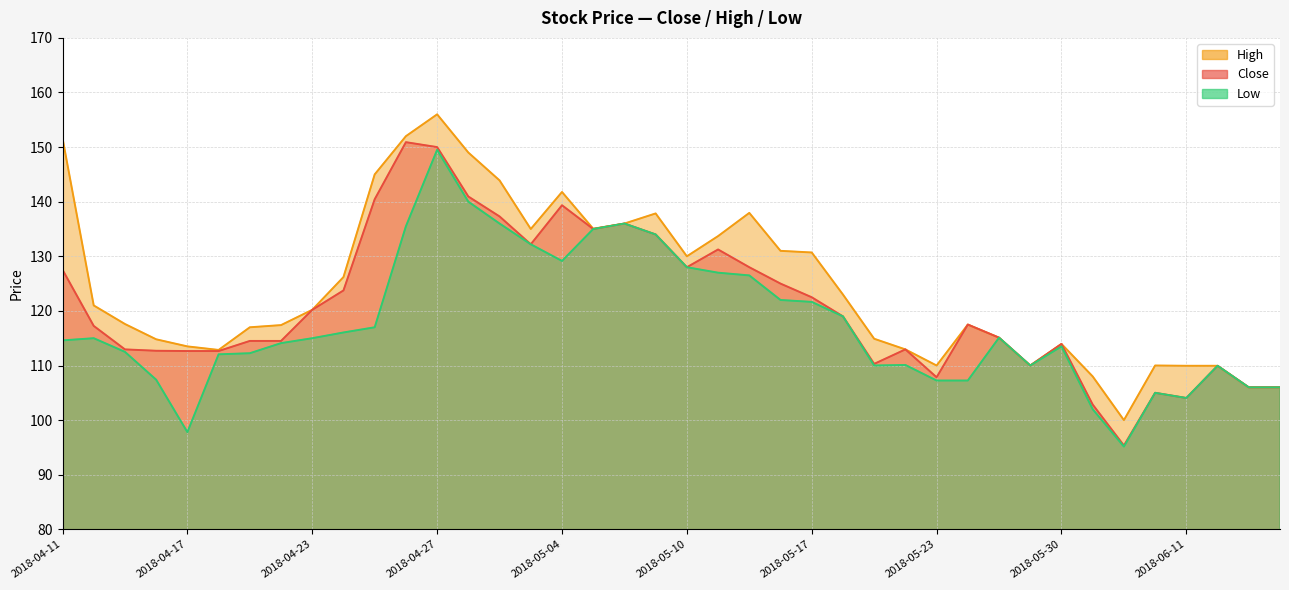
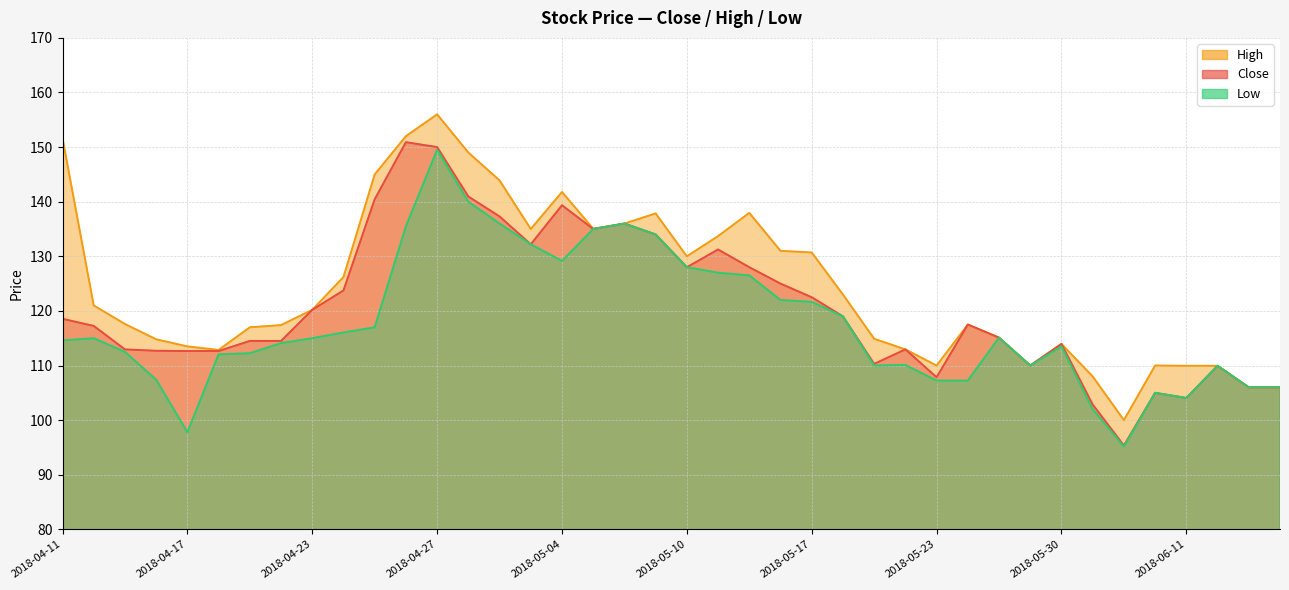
  {
    "High": {
      "2018-04-11": 152,
      "2018-04-17": 114,
      "2018-04-27": 156,
      "2018-05-04": 142,
      "2018-05-10": 130,
      "2018-05-17": 131,
      "2018-05-23": 110,
      "2018-06-11": 110
    },
    "Close": {
-     "2018-04-11": 128,
+     "2018-04-11": 119,
      "2018-04-17": 113,
      "2018-04-27": 150,
      "2018-05-04": 139,
      "2018-05-17": 123,
      "2018-05-23": 108
    },
    "Low": {
      "2018-04-11": 115,
      "2018-04-17": 98,
      "2018-04-23": 115,
      "2018-04-27": 150,
      "2018-05-04": 129,
      "2018-05-17": 122,
      "2018-05-23": 107
    }
  }
